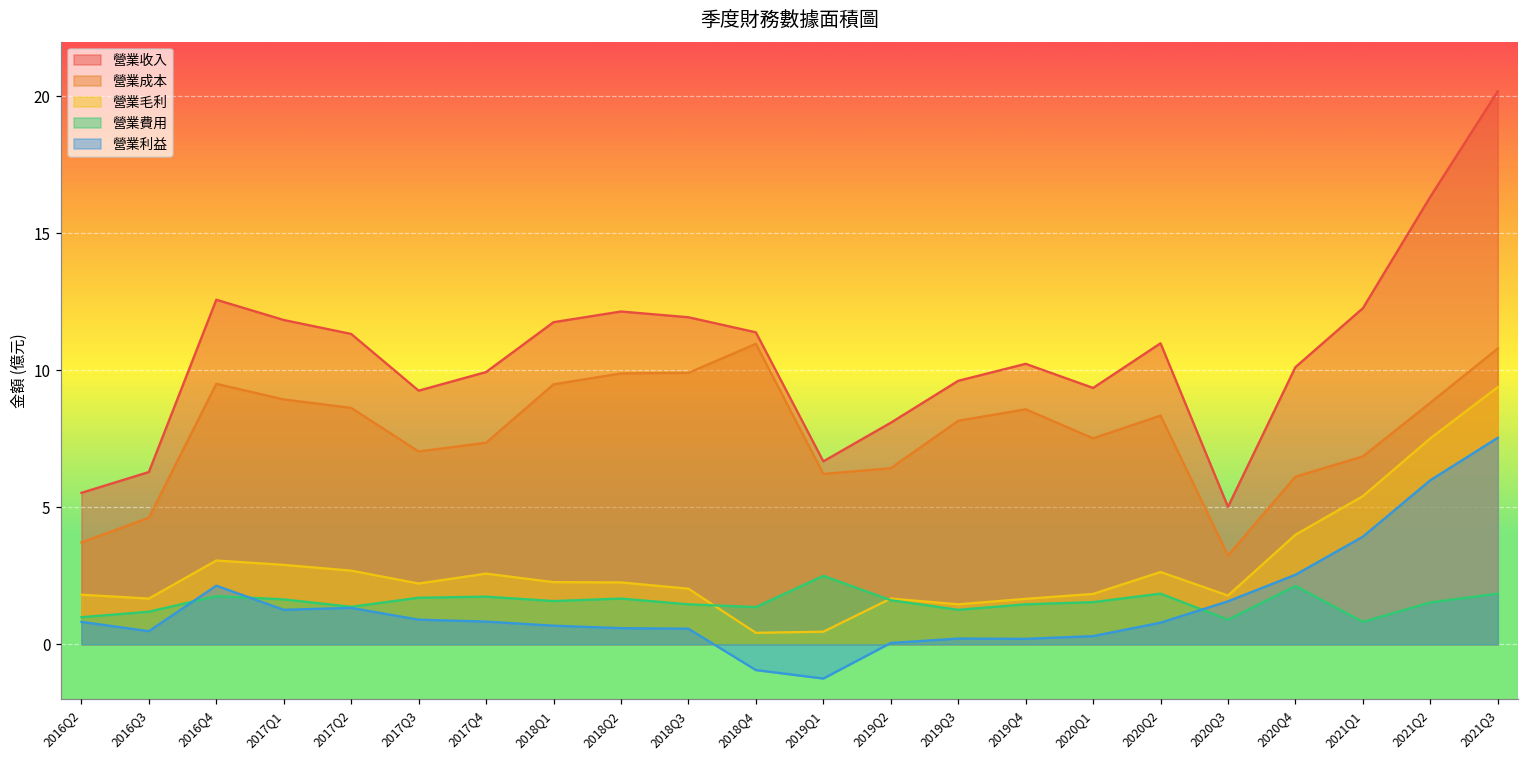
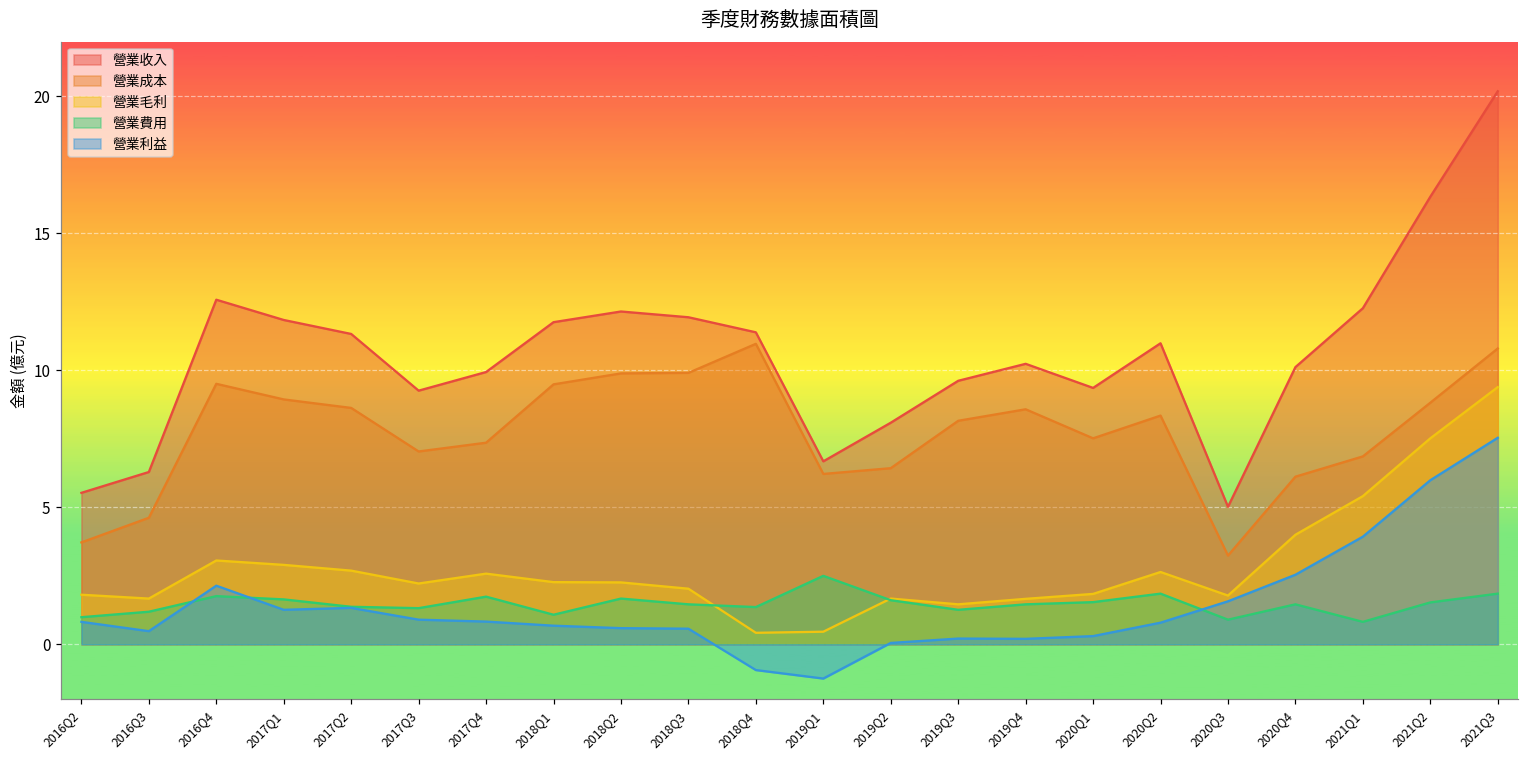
  {
    "營業費用": {
      "2016Q2": 1.0,
      "2016Q3": 1.2,
      "2016Q4": 1.8,
      "2017Q1": 1.6,
-     "2017Q3": 1.7,
+     "2017Q3": 1.3,
      "2017Q4": 1.7,
-     "2018Q1": 1.6,
+     "2018Q1": 1.1,
      "2018Q2": 1.7,
      "2018Q3": 1.5,
      "2018Q4": 1.4,
      "2019Q1": 2.5,
      "2019Q3": 1.3,
      "2019Q4": 1.5,
      "2020Q1": 1.5,
      "2020Q2": 1.9,
      "2020Q3": 0.9,
-     "2020Q4": 2.1,
+     "2020Q4": 1.5,
      "2021Q1": 0.8,
      "2021Q2": 1.5,
      "2021Q3": 1.9
    }
  }
